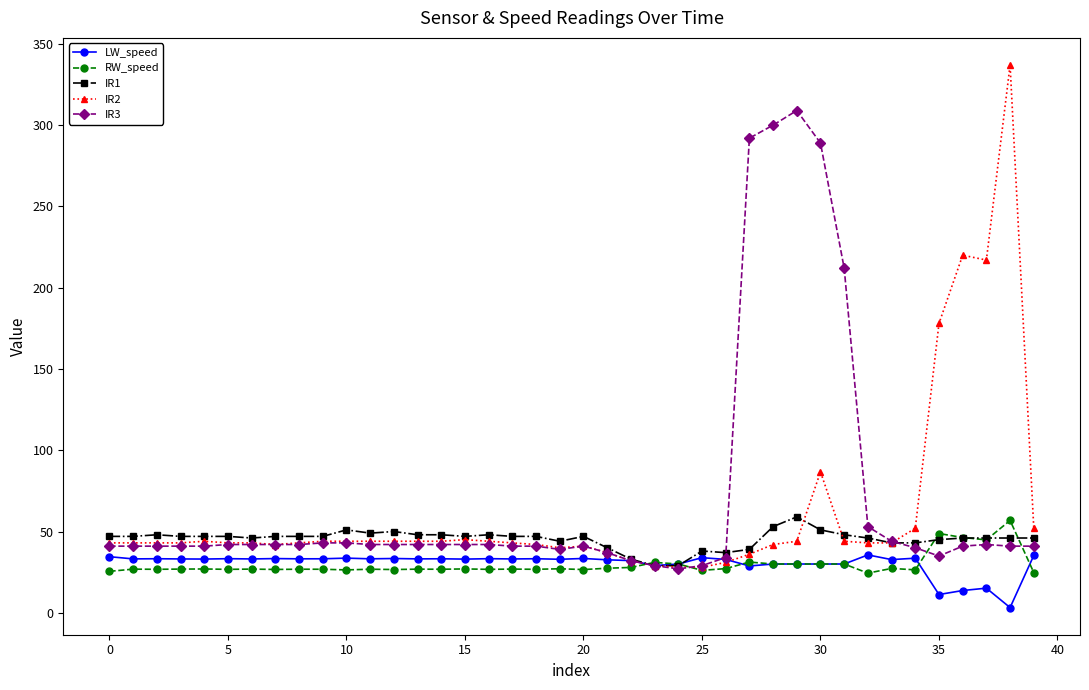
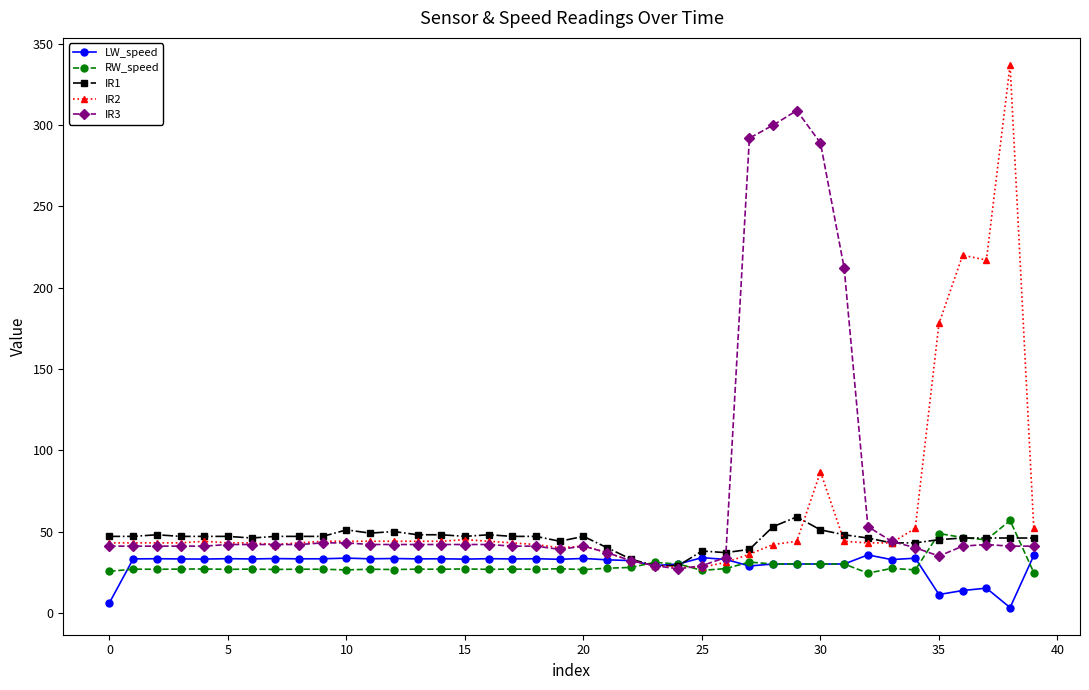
  {
    "LW_speed": {
-     "0": 35,
+     "0": 6,
      "5": 33,
      "10": 34,
      "15": 33,
      "20": 33,
      "25": 34,
      "35": 11
    },
    "RW_speed": {
      "0": 26,
      "5": 27,
      "10": 26,
      "15": 27,
      "20": 27,
      "25": 26,
      "35": 49
    },
    "IR1": {
      "0": 47,
      "5": 47,
      "10": 51,
      "15": 47,
      "20": 47,
      "25": 38,
      "30": 51,
      "35": 45
    },
    "IR2": {
      "0": 43,
      "15": 45,
      "30": 87,
      "35": 178
    },
    "IR3": {
      "0": 41,
      "15": 42,
      "30": 289,
      "35": 35
    }
  }
